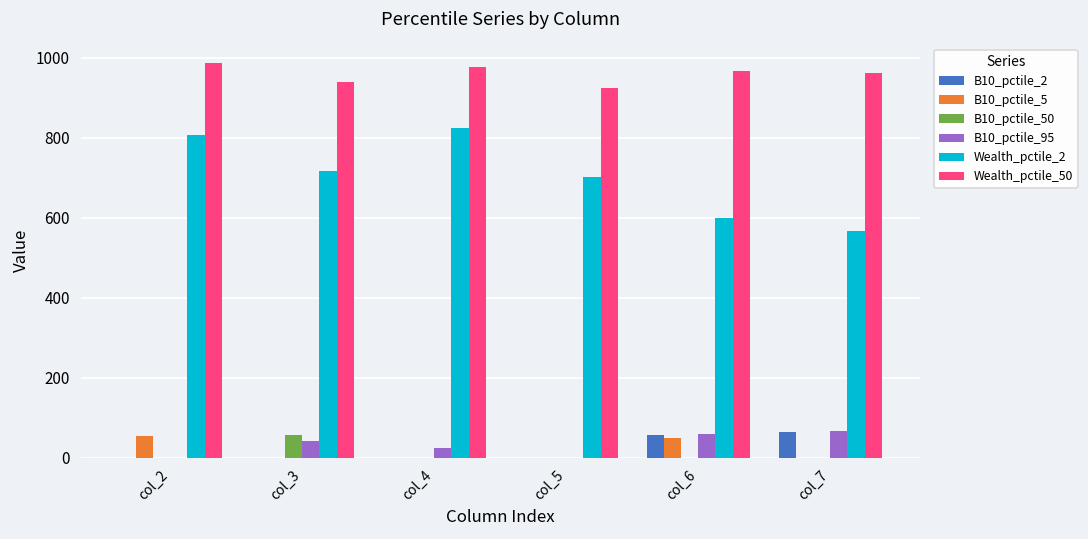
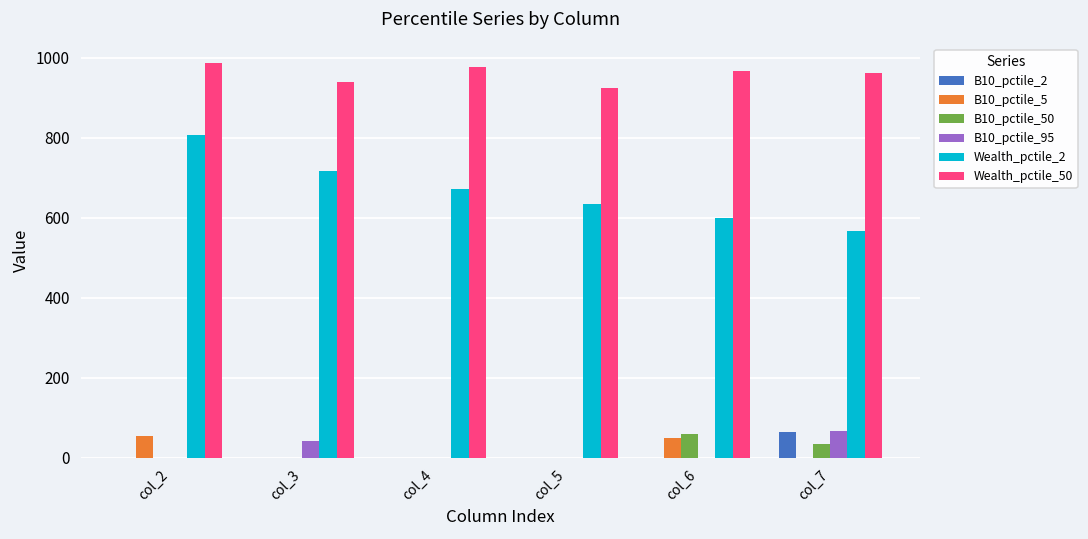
  {
    "B10_pctile_2": {
-     "col_6": 60,
+     "col_6": 0,
      "col_7": 60
    },
    "B10_pctile_5": {
      "col_2": 50,
      "col_6": 50
    },
    "B10_pctile_50": {
-     "col_3": 60,
-     "col_6": 0,
-     "col_7": 0
+     "col_3": 0,
+     "col_6": 60,
+     "col_7": 40
    },
    "B10_pctile_95": {
      "col_3": 40,
-     "col_4": 20,
-     "col_6": 60,
+     "col_4": 0,
+     "col_6": 0,
      "col_7": 70
    },
    "Wealth_pctile_2": {
      "col_2": 810,
      "col_3": 720,
-     "col_4": 820,
-     "col_5": 700,
+     "col_4": 670,
+     "col_5": 640,
      "col_6": 600,
      "col_7": 570
    },
    "Wealth_pctile_50": {
      "col_2": 990,
      "col_3": 940,
      "col_4": 980,
      "col_5": 920,
      "col_6": 970,
      "col_7": 960
    }
  }
